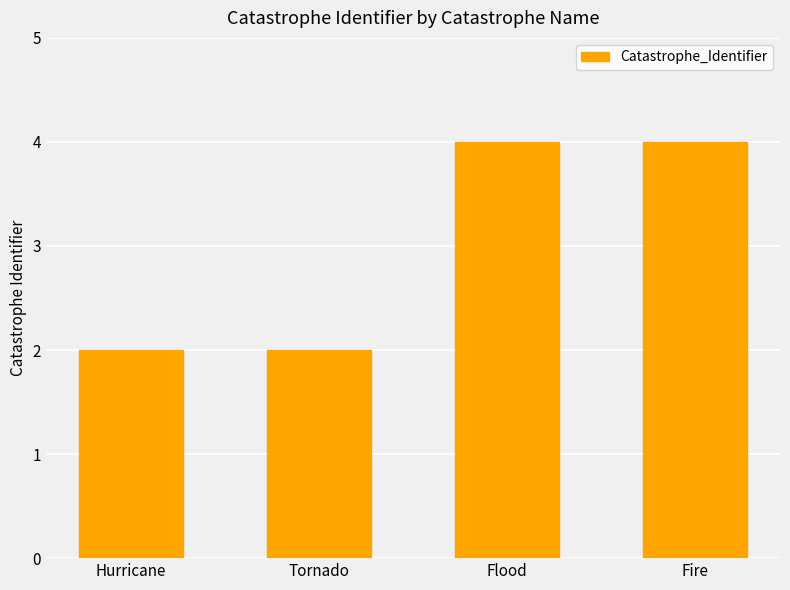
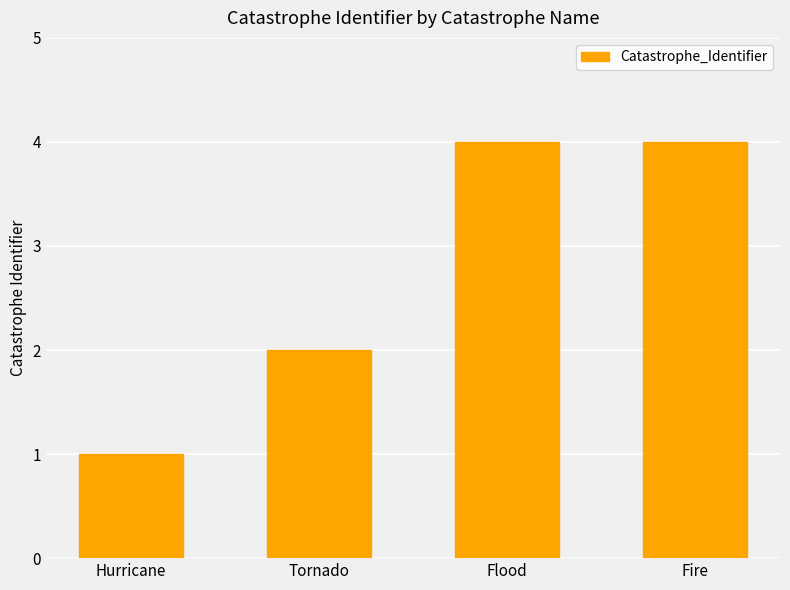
  {
-   "Hurricane": 2,
+   "Hurricane": 1,
    "Tornado": 2,
    "Flood": 4,
    "Fire": 4
  }
